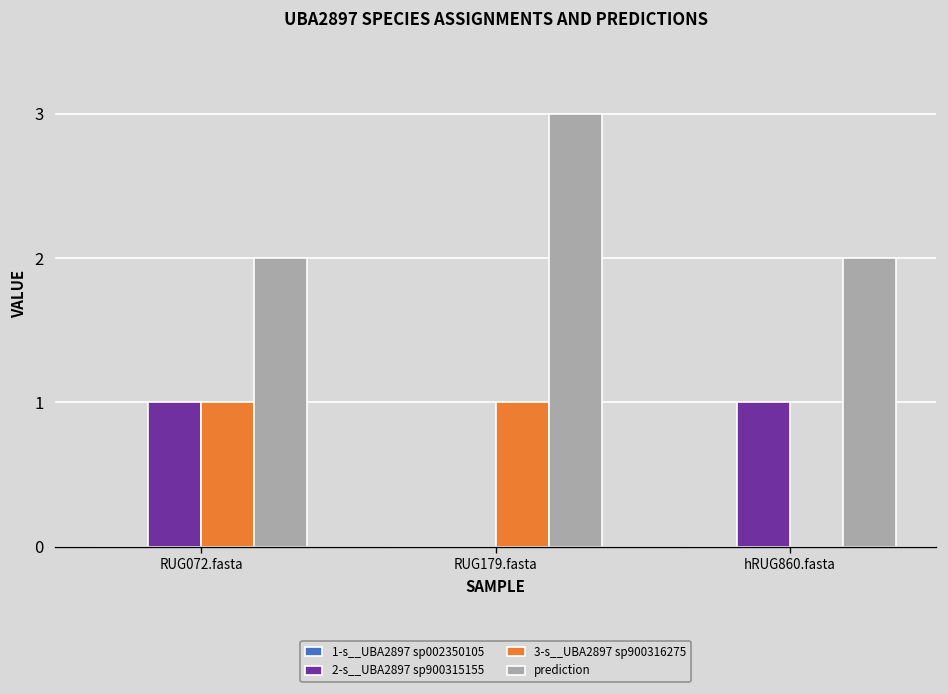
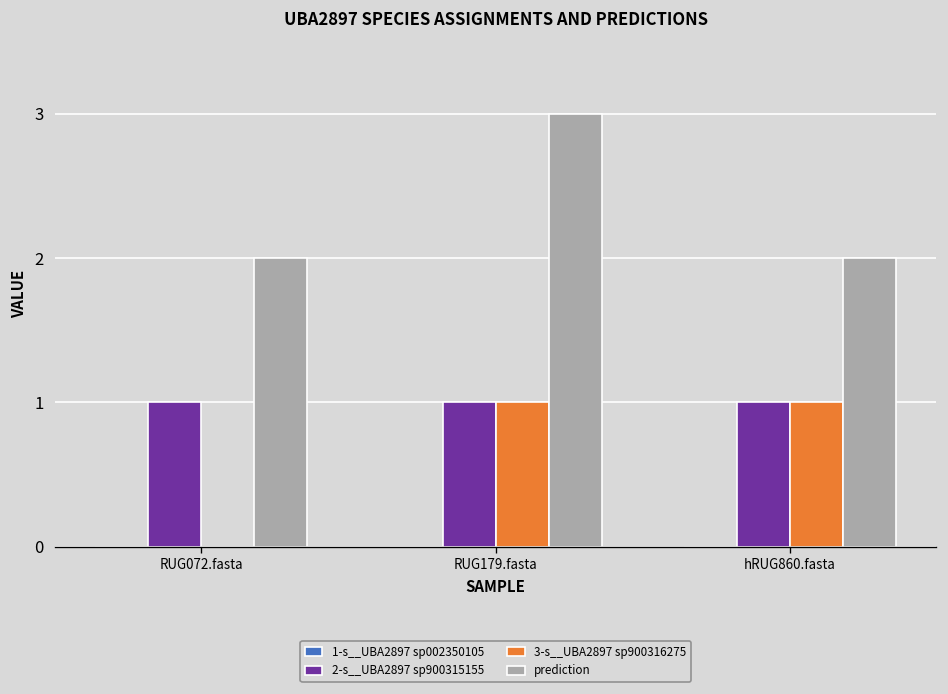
  {
    "1-s__UBA2897 sp002350105": {
      "RUG072.fasta": 0,
      "RUG179.fasta": 0,
      "hRUG860.fasta": 0
    },
    "2-s__UBA2897 sp900315155": {
      "RUG072.fasta": 1,
-     "RUG179.fasta": 0,
+     "RUG179.fasta": 1,
      "hRUG860.fasta": 1
    },
    "3-s__UBA2897 sp900316275": {
-     "RUG072.fasta": 1,
+     "RUG072.fasta": 0,
      "RUG179.fasta": 1,
-     "hRUG860.fasta": 0
+     "hRUG860.fasta": 1
    },
    "prediction": {
      "RUG072.fasta": 2,
      "RUG179.fasta": 3,
      "hRUG860.fasta": 2
    }
  }
